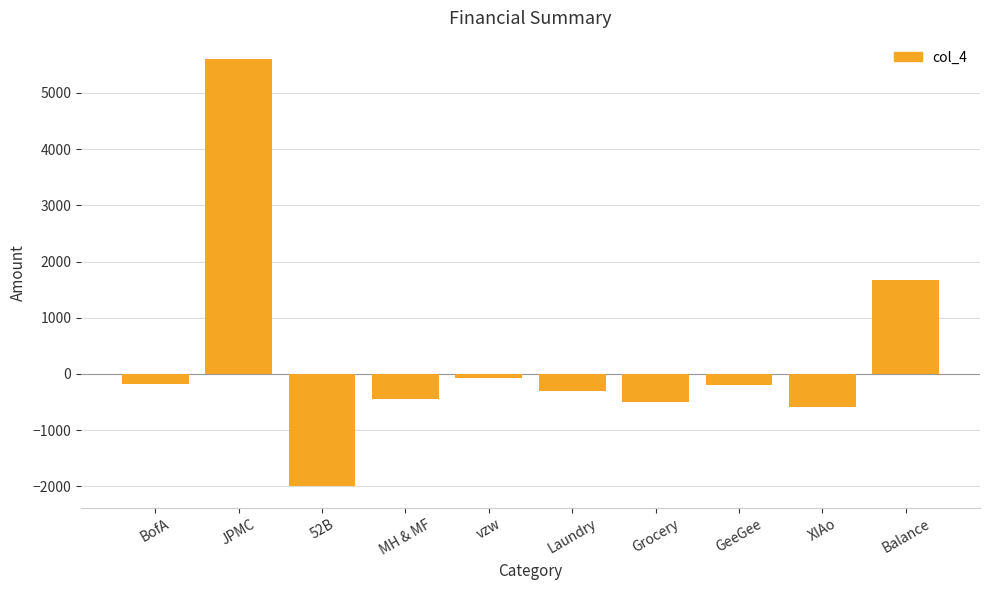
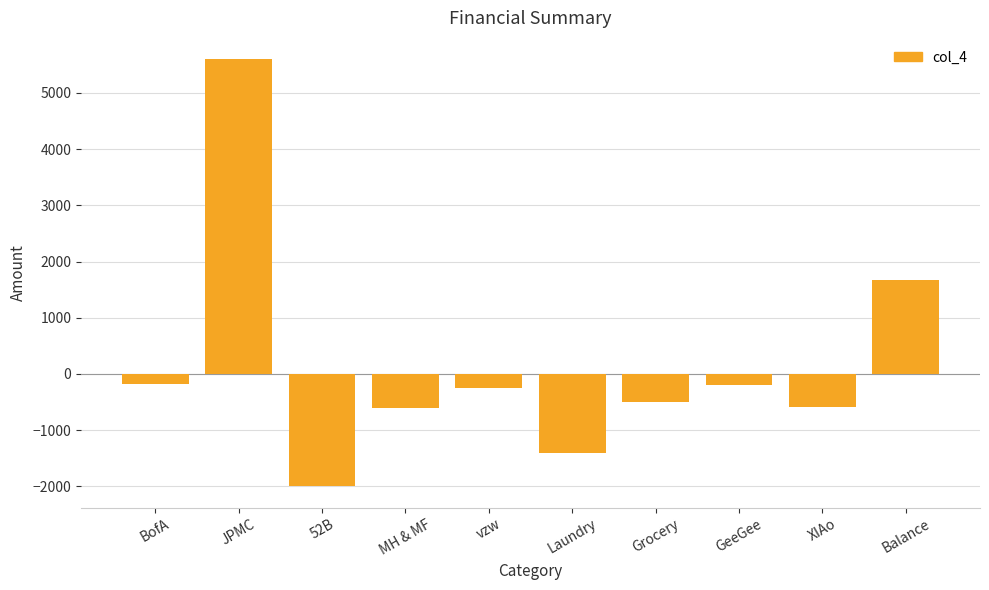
  {
    "BofA": -200,
    "JPMC": 5600,
    "52B": -2000,
-   "MH & MF": -500,
-   "vzw": -100,
-   "Laundry": -300,
+   "MH & MF": -600,
+   "vzw": -300,
+   "Laundry": -1400,
    "Grocery": -500,
    "GeeGee": -200,
    "XIAo": -600,
    "Balance": 1700
  }
